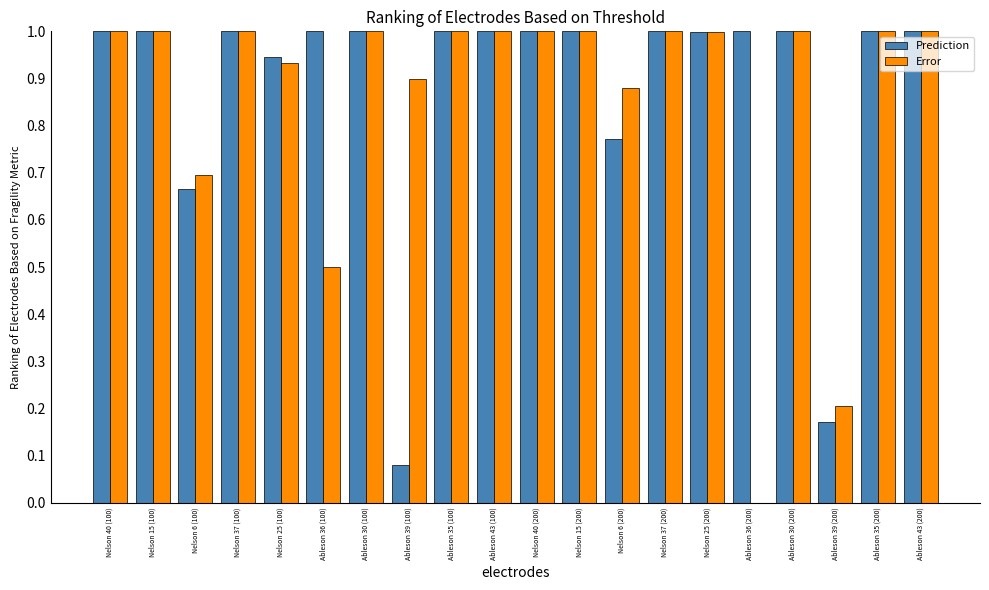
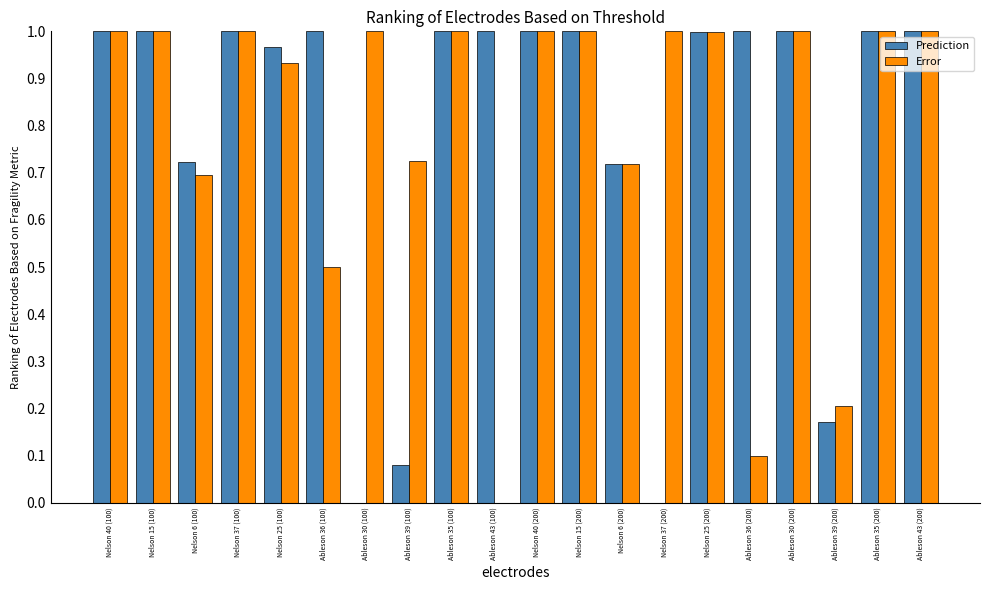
  {
    "Prediction": {
      "Nelson 40 (100)": 1.00,
      "Nelson 15 (100)": 1.00,
-     "Nelson 6 (100)": 0.67,
+     "Nelson 6 (100)": 0.72,
      "Nelson 37 (100)": 1.00,
-     "Nelson 25 (100)": 0.95,
+     "Nelson 25 (100)": 0.97,
      "Ableson 36 (100)": 1.00,
-     "Ableson 30 (100)": 1,
+     "Ableson 30 (100)": 0,
      "Ableson 39 (100)": 0.08,
      "Ableson 35 (100)": 1.00,
      "Ableson 43 (100)": 1.00,
      "Nelson 40 (200)": 1.00,
      "Nelson 15 (200)": 1.00,
-     "Nelson 6 (200)": 0.77,
-     "Nelson 37 (200)": 1,
+     "Nelson 6 (200)": 0.72,
+     "Nelson 37 (200)": 0,
      "Nelson 25 (200)": 1.00,
      "Ableson 36 (200)": 1.00,
      "Ableson 30 (200)": 1.00,
      "Ableson 39 (200)": 0.17,
      "Ableson 35 (200)": 1.00,
      "Ableson 43 (200)": 1.00
    },
    "Error": {
      "Nelson 40 (100)": 1.00,
      "Nelson 15 (100)": 1.00,
      "Nelson 6 (100)": 0.70,
      "Nelson 37 (100)": 1.00,
      "Nelson 25 (100)": 0.93,
      "Ableson 36 (100)": 0.50,
      "Ableson 30 (100)": 1.00,
-     "Ableson 39 (100)": 0.90,
+     "Ableson 39 (100)": 0.73,
      "Ableson 35 (100)": 1.00,
-     "Ableson 43 (100)": 1,
+     "Ableson 43 (100)": 0,
      "Nelson 40 (200)": 1.00,
      "Nelson 15 (200)": 1.00,
-     "Nelson 6 (200)": 0.88,
+     "Nelson 6 (200)": 0.72,
      "Nelson 37 (200)": 1.00,
      "Nelson 25 (200)": 1.00,
-     "Ableson 36 (200)": 0.0,
+     "Ableson 36 (200)": 0.1,
      "Ableson 30 (200)": 1.00,
      "Ableson 39 (200)": 0.20,
      "Ableson 35 (200)": 1.00,
      "Ableson 43 (200)": 1.00
    }
  }
